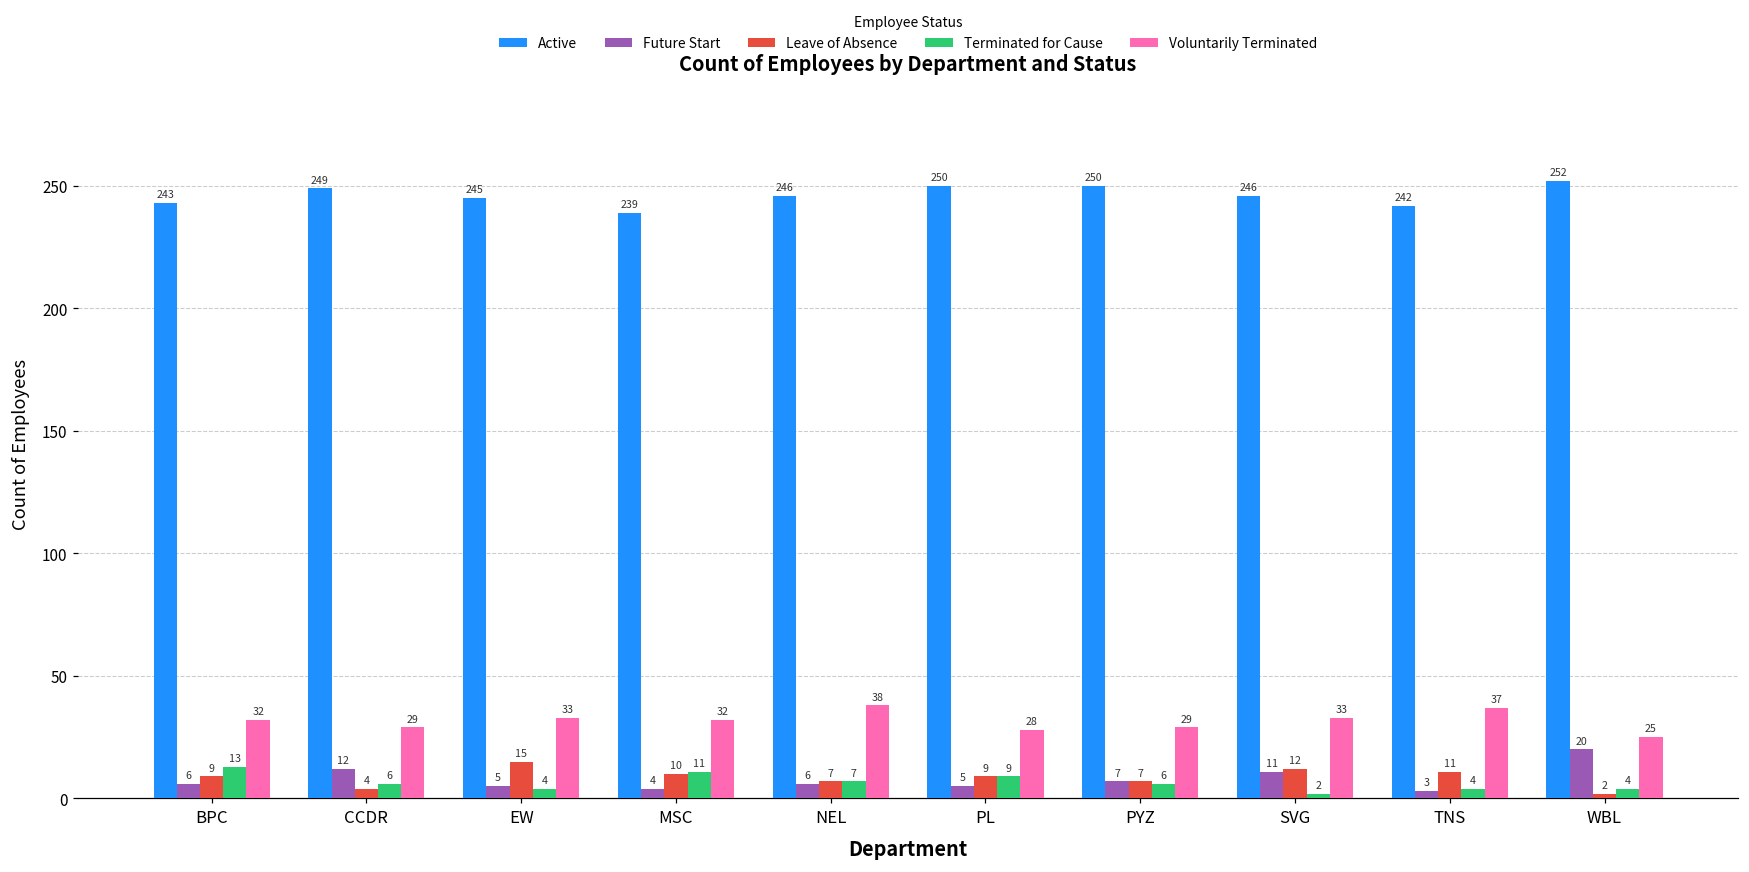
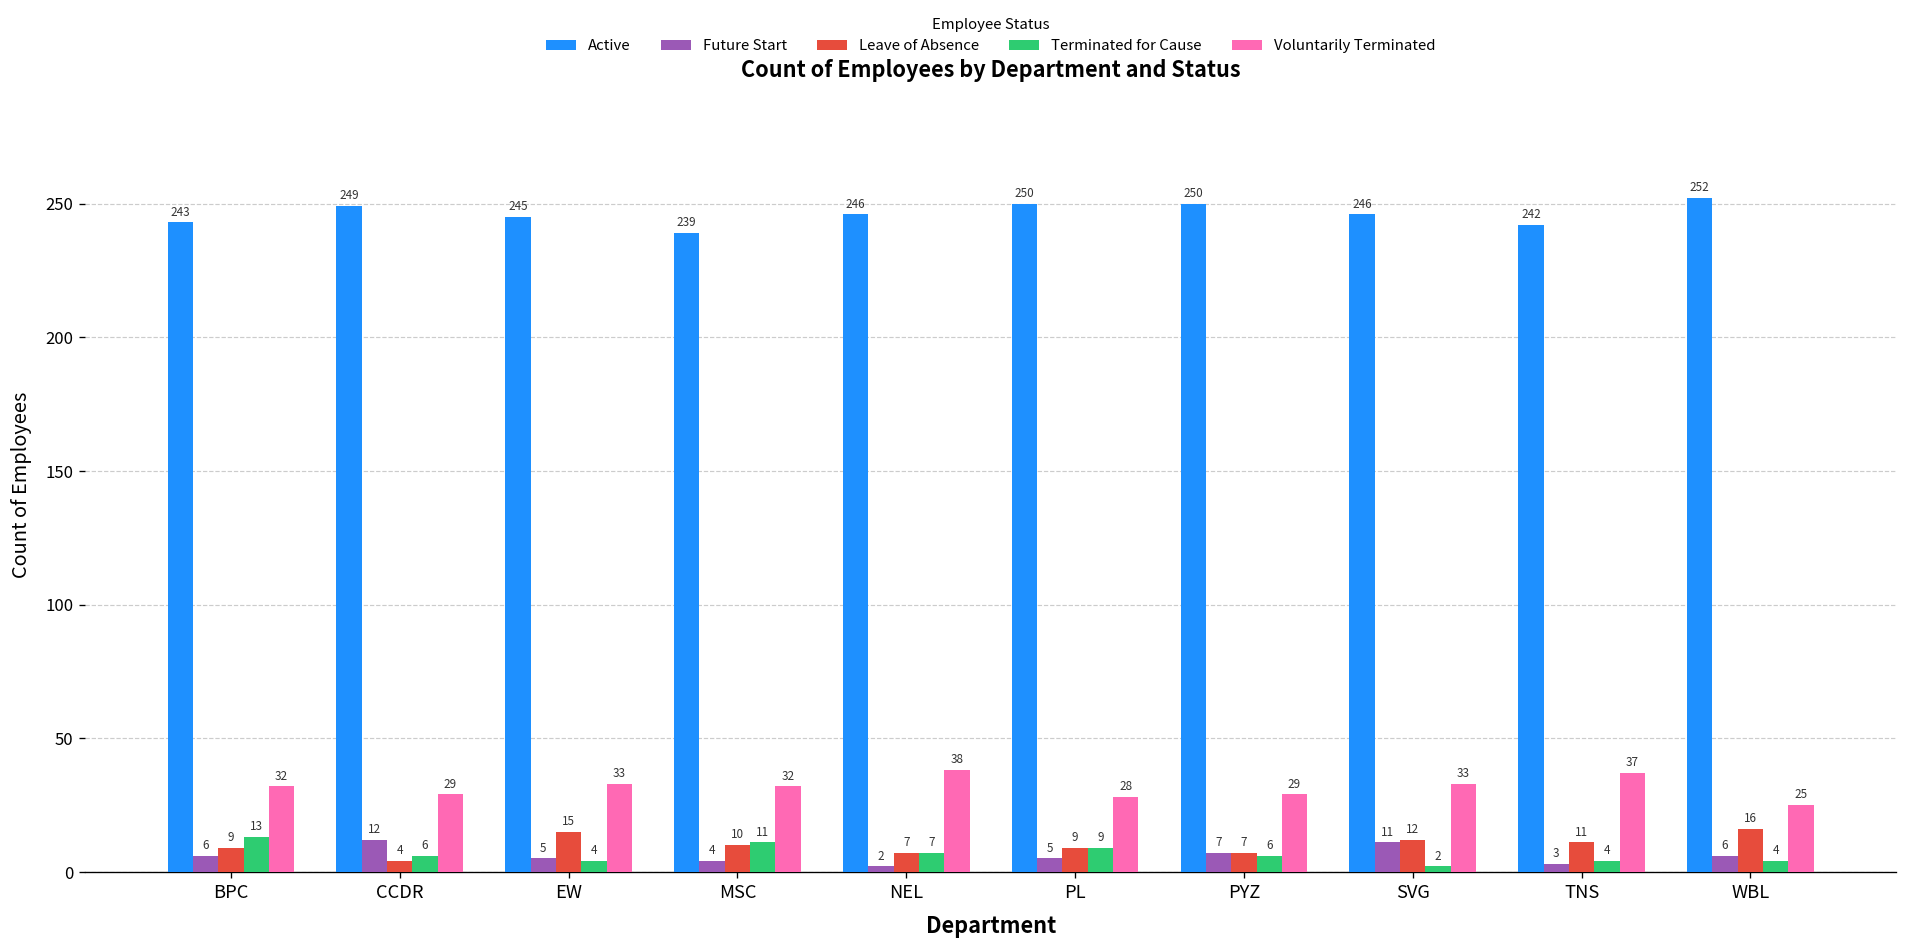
  {
    "Active": {
      "BPC": 243,
      "CCDR": 249,
      "EW": 245,
      "MSC": 239,
      "NEL": 246,
      "PL": 250,
      "PYZ": 250,
      "SVG": 246,
      "TNS": 242,
      "WBL": 252
    },
    "Future Start": {
      "BPC": 6,
      "CCDR": 12,
      "EW": 5,
      "MSC": 4,
-     "NEL": 6,
+     "NEL": 2,
      "PL": 5,
      "PYZ": 7,
      "SVG": 11,
      "TNS": 3,
-     "WBL": 20
+     "WBL": 6
    },
    "Leave of Absence": {
      "BPC": 9,
      "CCDR": 4,
      "EW": 15,
      "MSC": 10,
      "NEL": 7,
      "PL": 9,
      "PYZ": 7,
      "SVG": 12,
      "TNS": 11,
-     "WBL": 2
+     "WBL": 16
    },
    "Terminated for Cause": {
      "BPC": 13,
      "CCDR": 6,
      "EW": 4,
      "MSC": 11,
      "NEL": 7,
      "PL": 9,
      "PYZ": 6,
      "SVG": 2,
      "TNS": 4,
      "WBL": 4
    },
    "Voluntarily Terminated": {
      "BPC": 32,
      "CCDR": 29,
      "EW": 33,
      "MSC": 32,
      "NEL": 38,
      "PL": 28,
      "PYZ": 29,
      "SVG": 33,
      "TNS": 37,
      "WBL": 25
    }
  }
